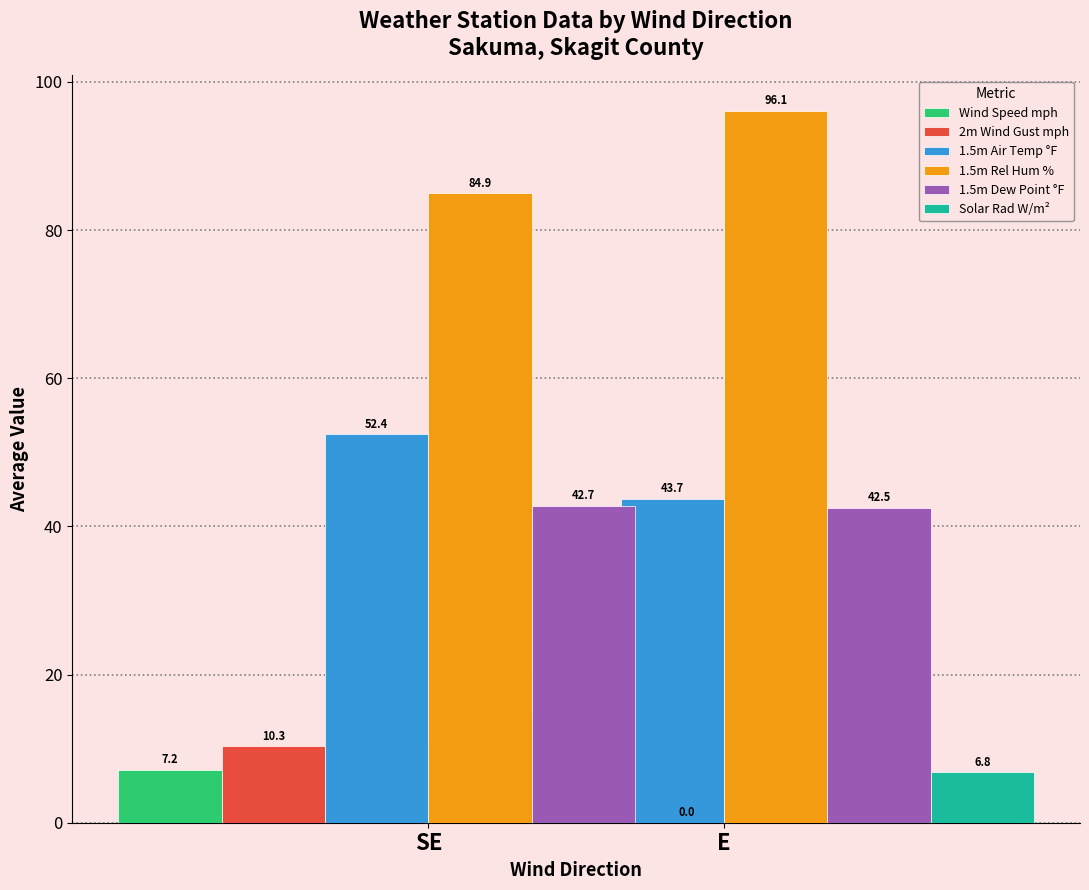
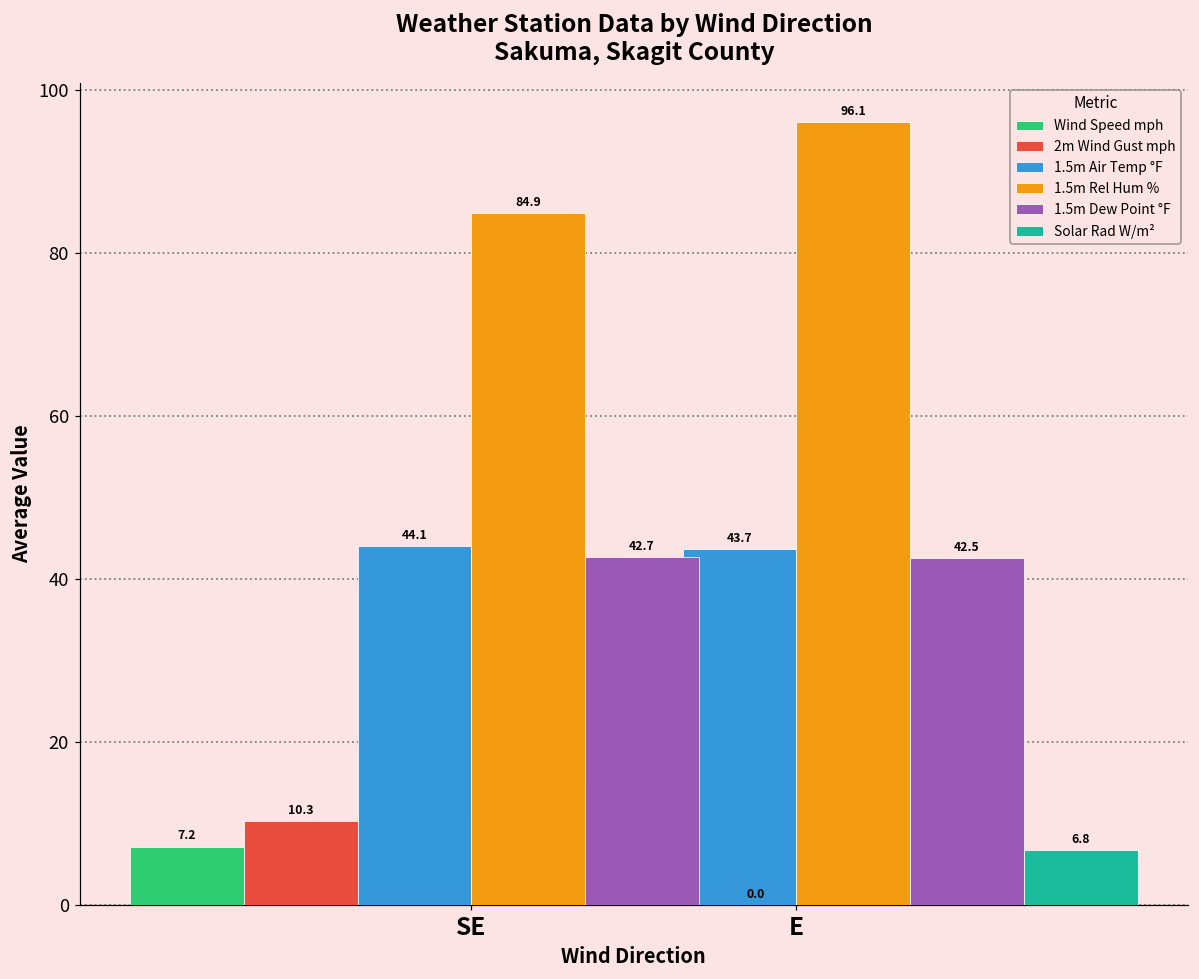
  {
    "1.5m Air Temp °F": {
-     "SE": 52.4,
+     "SE": 44.1,
      "E": 43.7
    },
    "1.5m Rel Hum %": {
      "SE": 84.9,
      "E": 96.1
    }
  }
